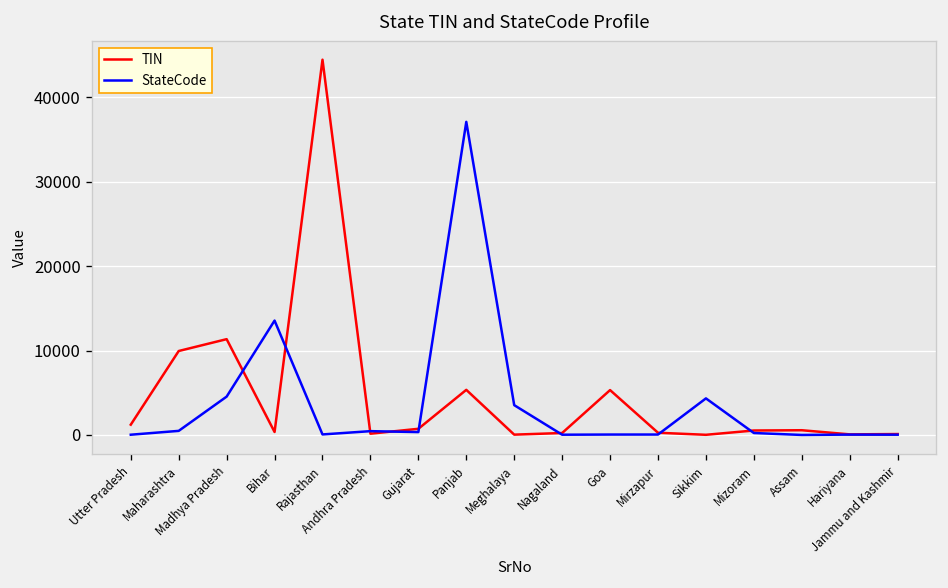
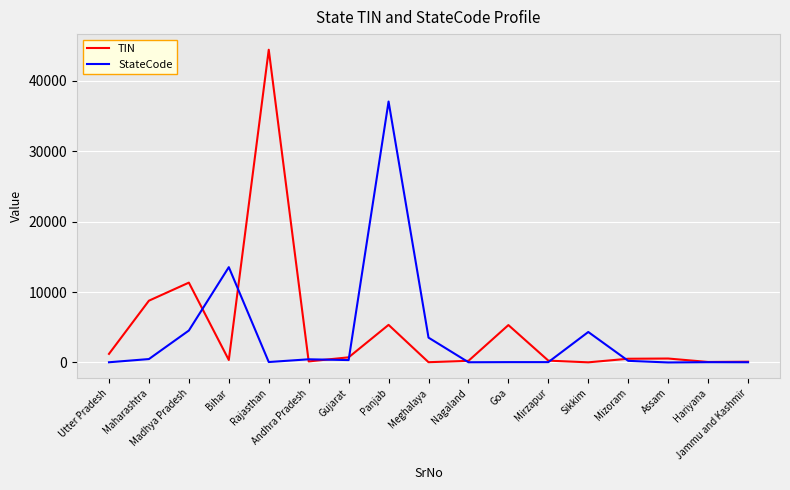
  {
    "TIN": {
      "Utter Pradesh": 1000,
-     "Maharashtra": 10000,
+     "Maharashtra": 9000,
      "Madhya Pradesh": 11000,
      "Bihar": 0,
      "Rajasthan": 44000,
      "Gujarat": 1000,
      "Panjab": 5000,
      "Meghalaya": 0,
      "Goa": 5000,
      "Sikkim": 0,
      "Assam": 1000
    },
    "StateCode": {
      "Utter Pradesh": 0,
      "Maharashtra": 0,
      "Madhya Pradesh": 5000,
      "Bihar": 14000,
      "Rajasthan": 0,
      "Gujarat": 0,
      "Panjab": 37000,
      "Meghalaya": 4000,
      "Goa": 0,
      "Sikkim": 4000,
      "Assam": 0
    }
  }
